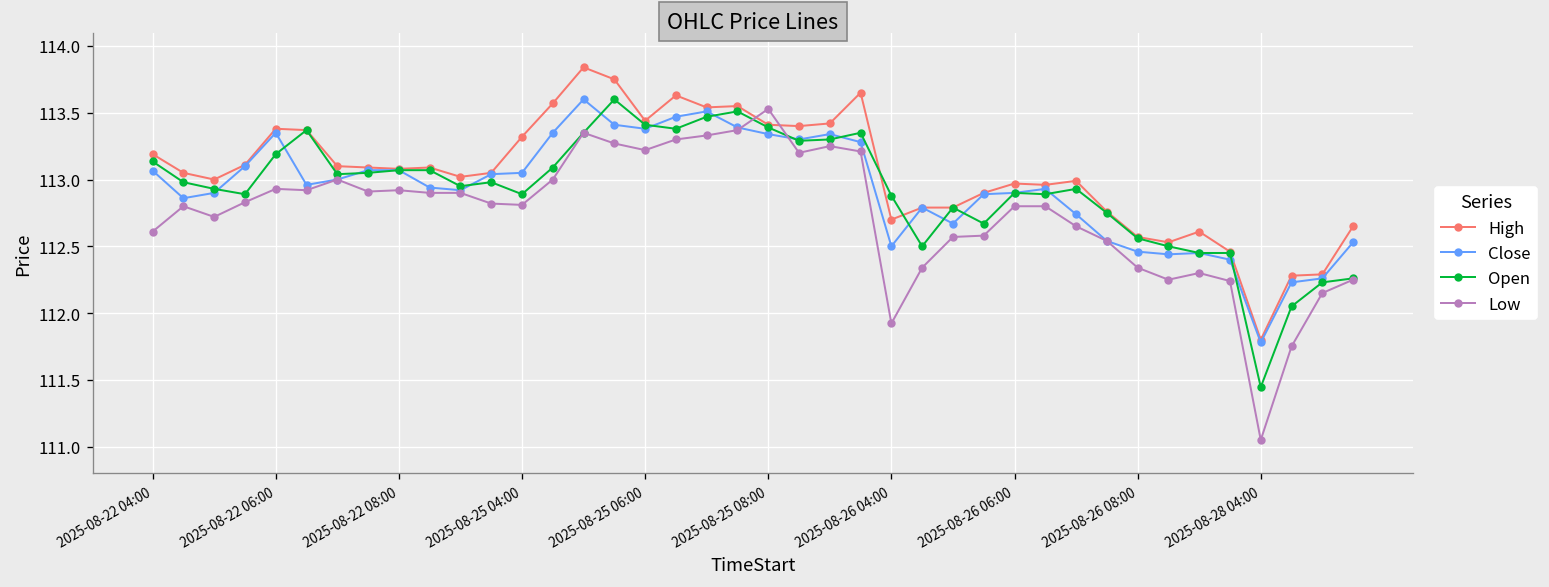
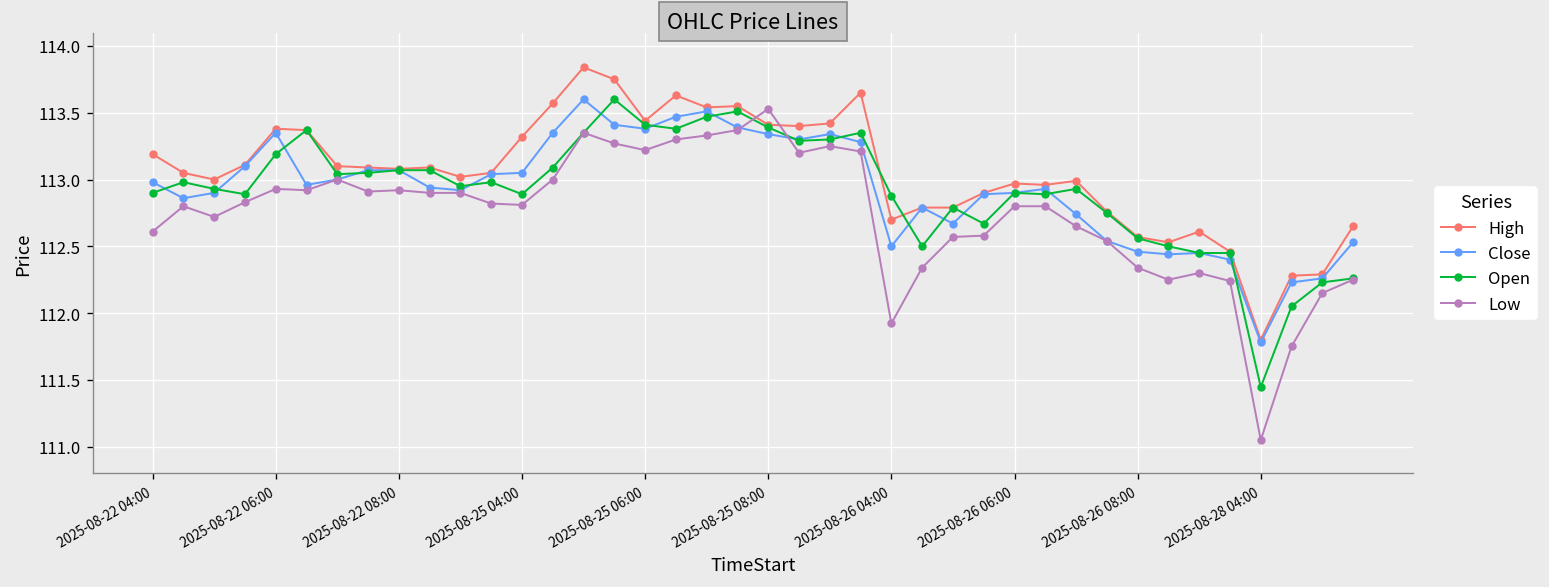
  {
    "High": {
      "2025-08-22 04:00": 113.19,
      "2025-08-22 06:00": 113.38,
      "2025-08-25 04:00": 113.32,
      "2025-08-25 06:00": 113.44,
      "2025-08-26 04:00": 112.70,
      "2025-08-26 06:00": 112.97
    },
    "Close": {
-     "2025-08-22 04:00": 113.07,
+     "2025-08-22 04:00": 112.98,
      "2025-08-22 06:00": 113.35,
      "2025-08-25 04:00": 113.05,
      "2025-08-25 06:00": 113.38,
      "2025-08-25 08:00": 113.34,
      "2025-08-26 04:00": 112.50,
      "2025-08-26 08:00": 112.46
    },
    "Open": {
-     "2025-08-22 04:00": 113.14,
+     "2025-08-22 04:00": 112.90,
      "2025-08-22 06:00": 113.19,
      "2025-08-25 04:00": 112.89,
      "2025-08-25 06:00": 113.41,
      "2025-08-26 04:00": 112.88,
      "2025-08-28 04:00": 111.45
    },
    "Low": {
      "2025-08-22 04:00": 112.61,
      "2025-08-22 06:00": 112.93,
      "2025-08-22 08:00": 112.92,
      "2025-08-25 04:00": 112.81,
      "2025-08-25 06:00": 113.22,
      "2025-08-25 08:00": 113.53,
      "2025-08-26 04:00": 111.92,
      "2025-08-26 06:00": 112.80,
      "2025-08-26 08:00": 112.34,
      "2025-08-28 04:00": 111.05
    }
  }
